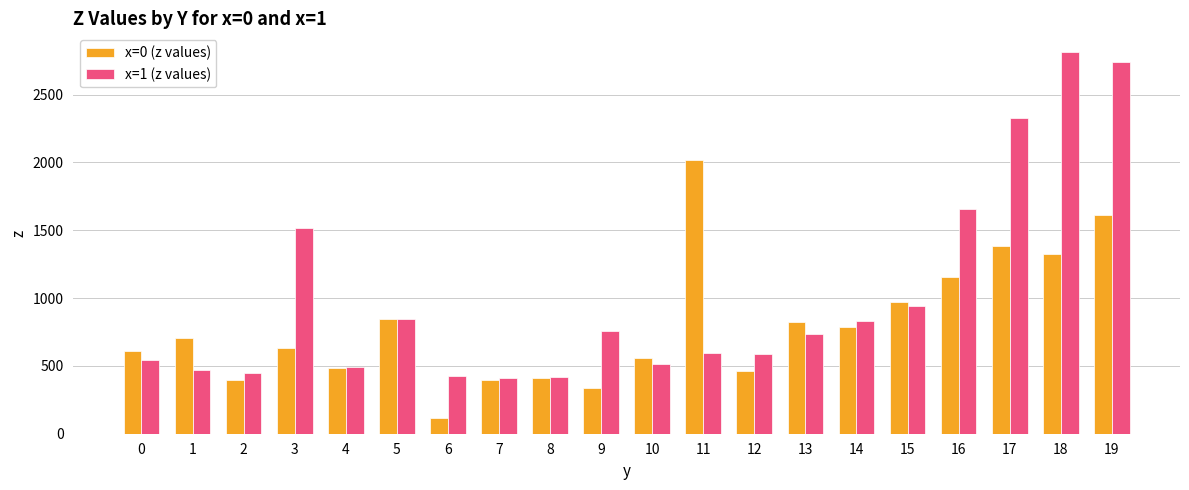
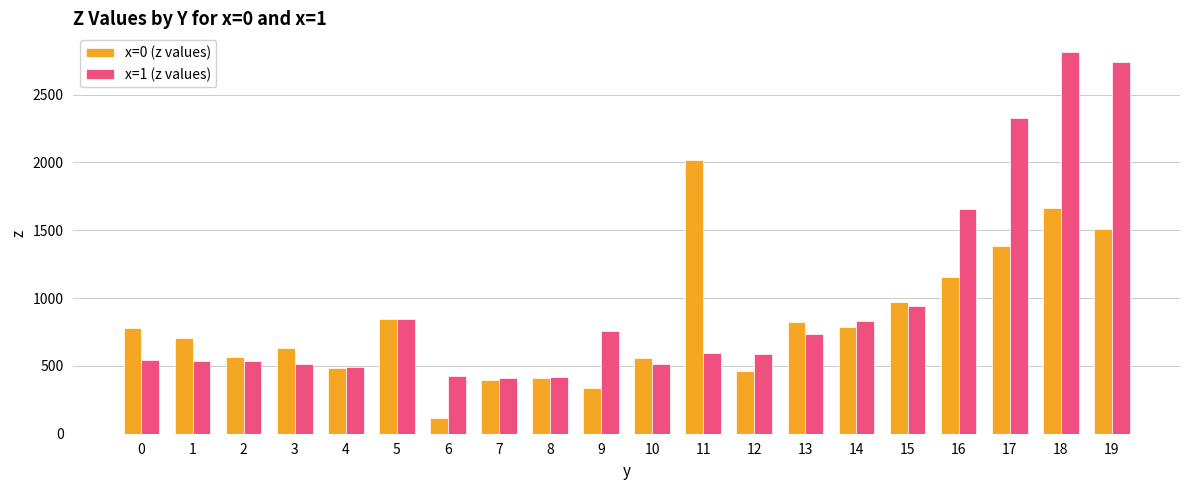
  {
    "x=0 (z values)": {
-     "0": 610,
+     "0": 780,
      "1": 700,
-     "2": 400,
+     "2": 570,
      "3": 630,
      "4": 490,
      "5": 850,
      "6": 110,
      "7": 400,
      "8": 410,
      "9": 330,
      "10": 560,
      "11": 2020,
      "12": 460,
      "13": 820,
      "14": 790,
      "15": 970,
      "16": 1150,
      "17": 1390,
-     "18": 1330,
-     "19": 1610
+     "18": 1660,
+     "19": 1510
    },
    "x=1 (z values)": {
      "0": 540,
-     "1": 470,
-     "2": 450,
-     "3": 1520,
+     "1": 540,
+     "2": 540,
+     "3": 510,
      "4": 490,
      "5": 850,
      "6": 430,
      "7": 410,
      "8": 420,
      "9": 760,
      "10": 510,
      "11": 600,
      "12": 580,
      "13": 740,
      "14": 830,
      "15": 940,
      "16": 1650,
      "17": 2320,
      "18": 2810,
      "19": 2740
    }
  }
